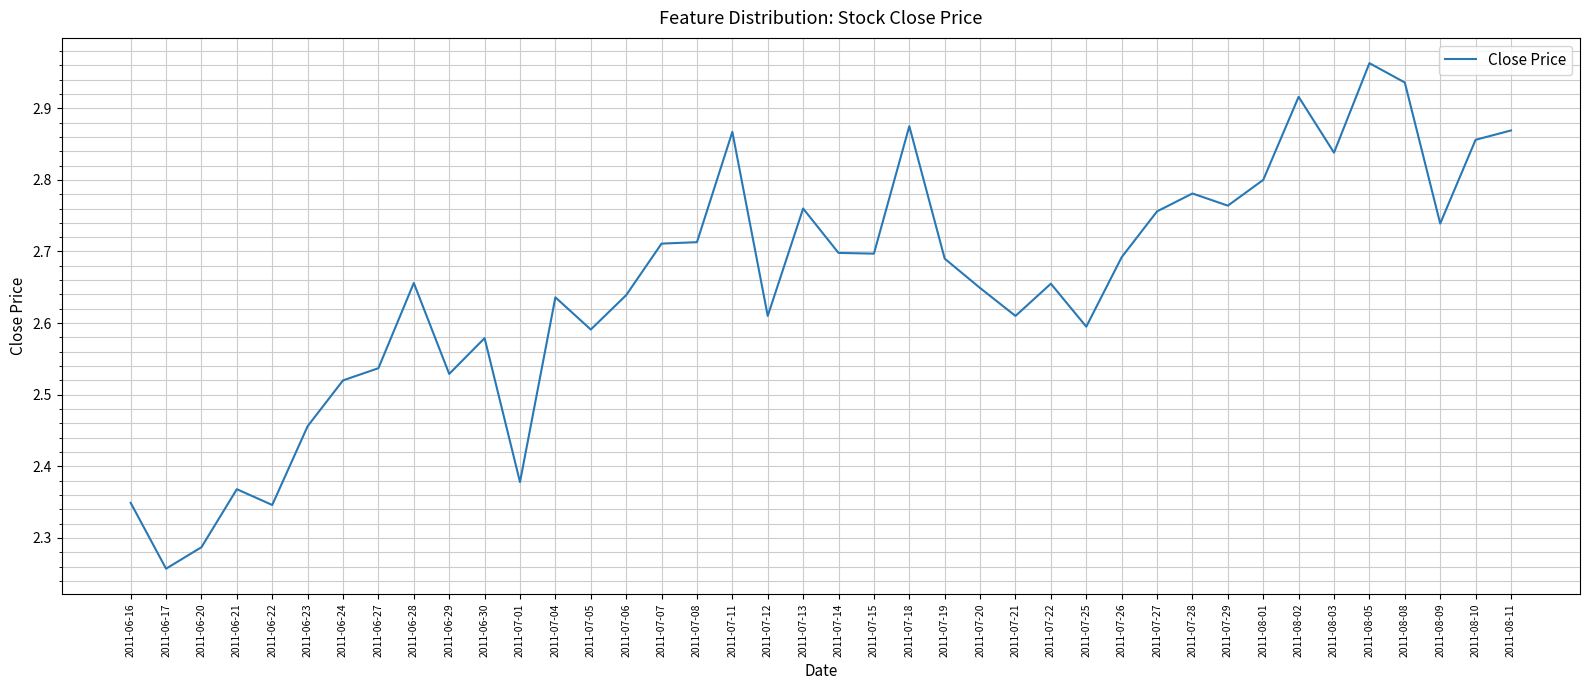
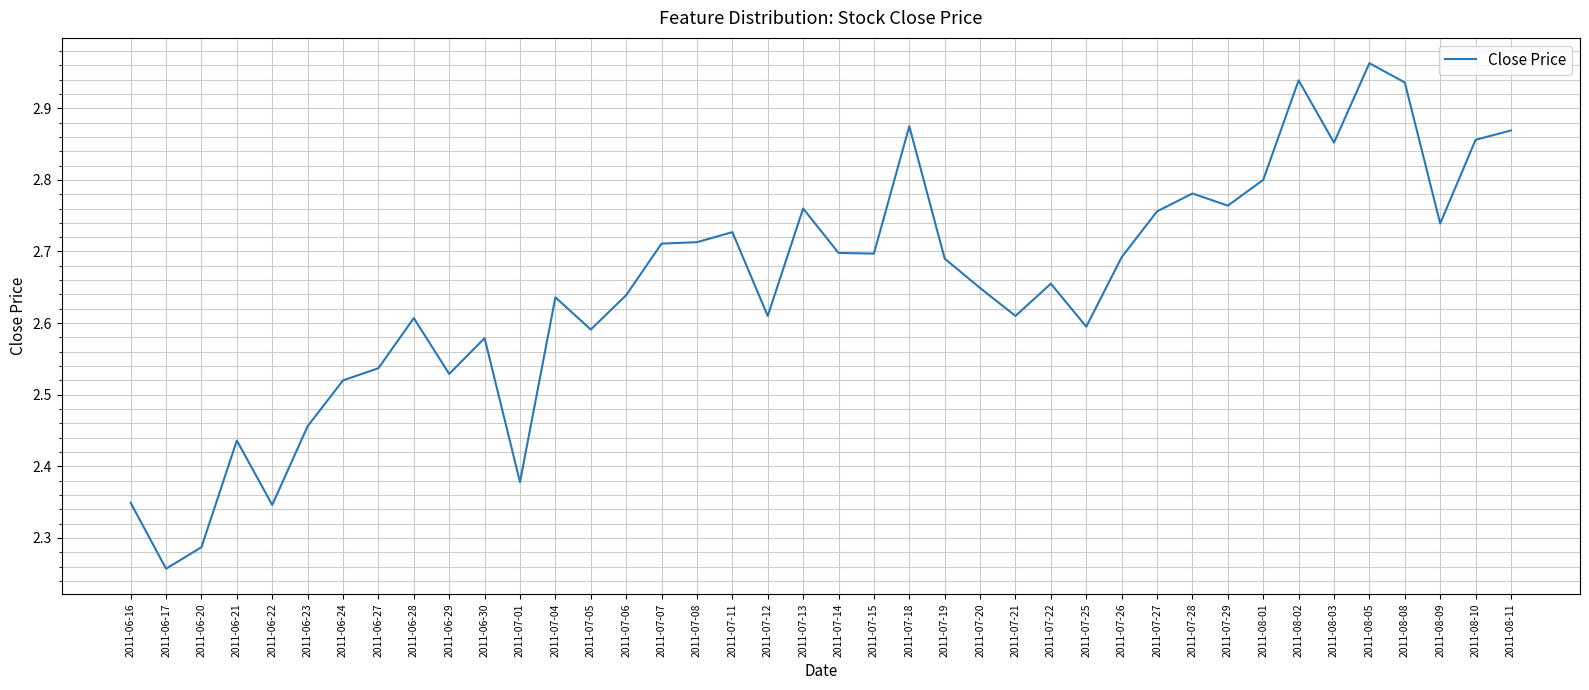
  {
    "2011-06-16": 2.35,
    "2011-06-17": 2.26,
    "2011-06-20": 2.29,
-   "2011-06-21": 2.37,
+   "2011-06-21": 2.44,
    "2011-06-22": 2.35,
    "2011-06-23": 2.46,
    "2011-06-24": 2.52,
    "2011-06-27": 2.54,
-   "2011-06-28": 2.66,
+   "2011-06-28": 2.61,
    "2011-06-29": 2.53,
    "2011-06-30": 2.58,
    "2011-07-01": 2.38,
    "2011-07-04": 2.64,
    "2011-07-05": 2.59,
    "2011-07-06": 2.64,
    "2011-07-07": 2.71,
    "2011-07-08": 2.71,
-   "2011-07-11": 2.87,
+   "2011-07-11": 2.73,
    "2011-07-12": 2.61,
    "2011-07-13": 2.76,
    "2011-07-14": 2.70,
    "2011-07-15": 2.70,
    "2011-07-18": 2.88,
    "2011-07-19": 2.69,
    "2011-07-20": 2.65,
    "2011-07-21": 2.61,
    "2011-07-22": 2.66,
    "2011-07-25": 2.60,
    "2011-07-26": 2.69,
    "2011-07-27": 2.76,
    "2011-07-28": 2.78,
    "2011-07-29": 2.76,
    "2011-08-01": 2.80,
-   "2011-08-02": 2.92,
-   "2011-08-03": 2.84,
+   "2011-08-02": 2.94,
+   "2011-08-03": 2.85,
    "2011-08-05": 2.96,
    "2011-08-08": 2.94,
    "2011-08-09": 2.74,
    "2011-08-10": 2.86,
    "2011-08-11": 2.87
  }
